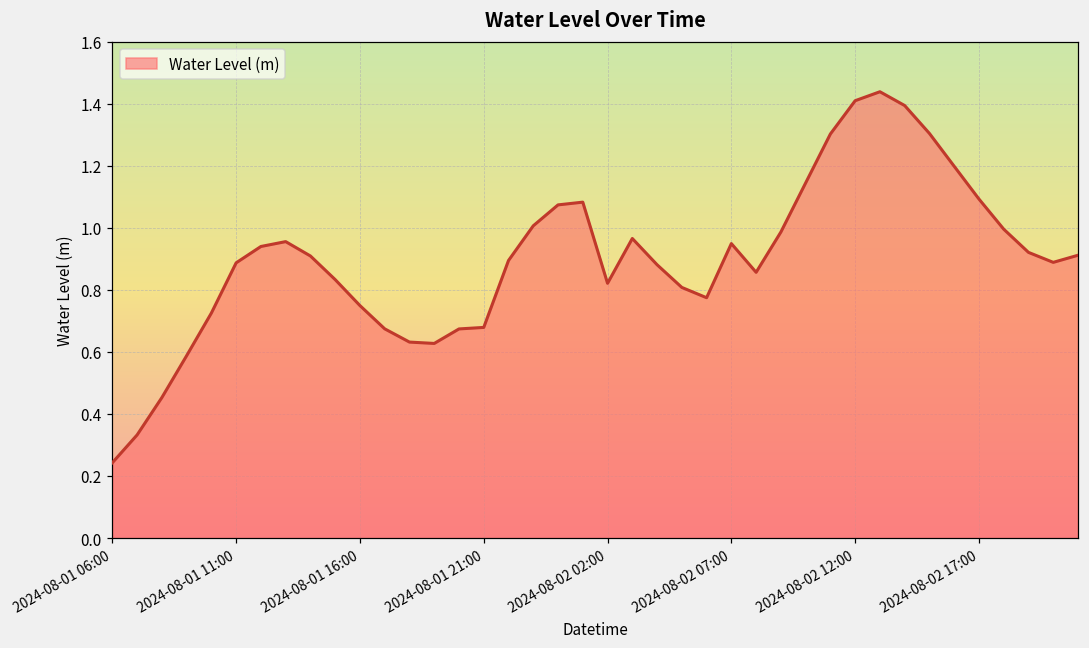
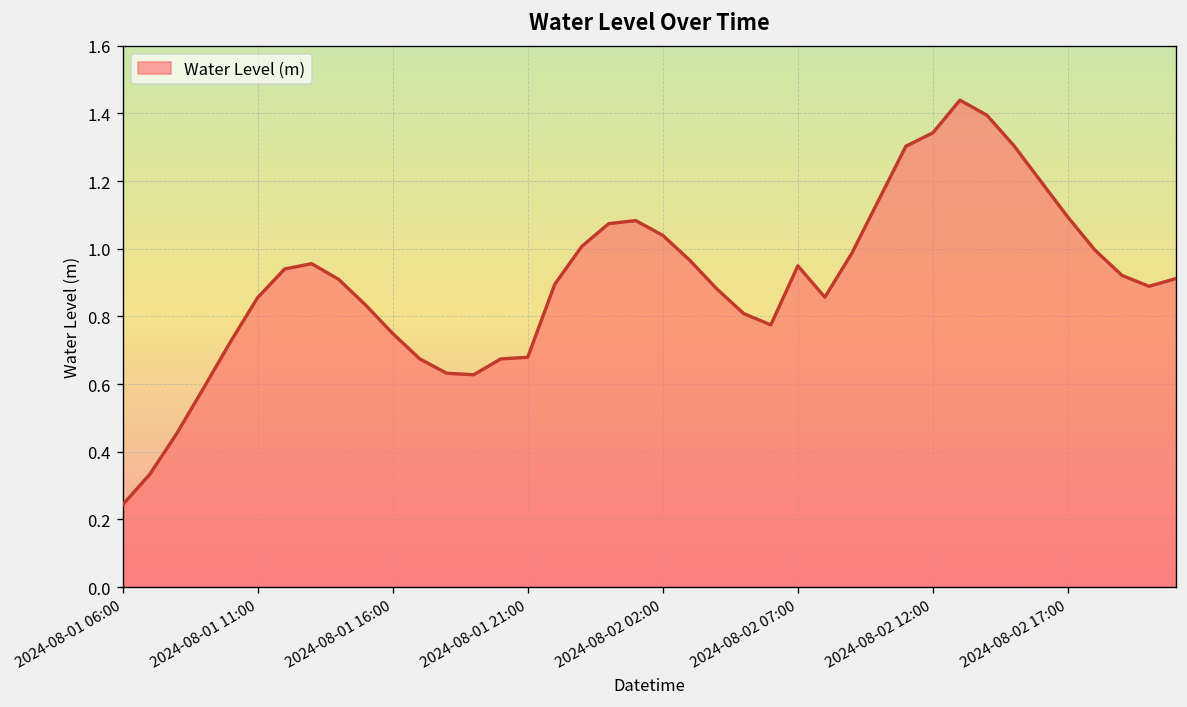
  {
    "2024-08-01 06:00": 0.24,
-   "2024-08-01 11:00": 0.89,
+   "2024-08-01 11:00": 0.86,
    "2024-08-01 16:00": 0.75,
    "2024-08-01 21:00": 0.68,
-   "2024-08-02 02:00": 0.82,
+   "2024-08-02 02:00": 1.04,
    "2024-08-02 07:00": 0.95,
-   "2024-08-02 12:00": 1.41,
+   "2024-08-02 12:00": 1.34,
    "2024-08-02 17:00": 1.09
  }
